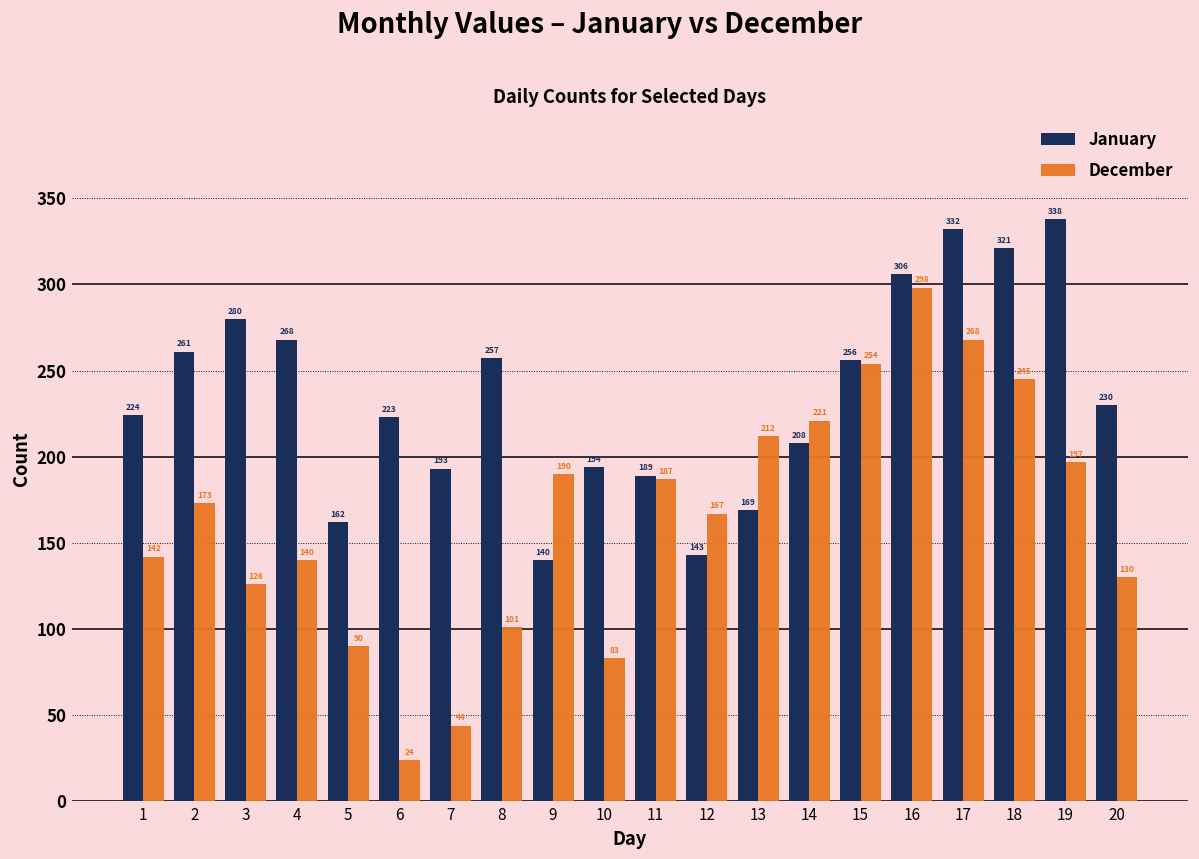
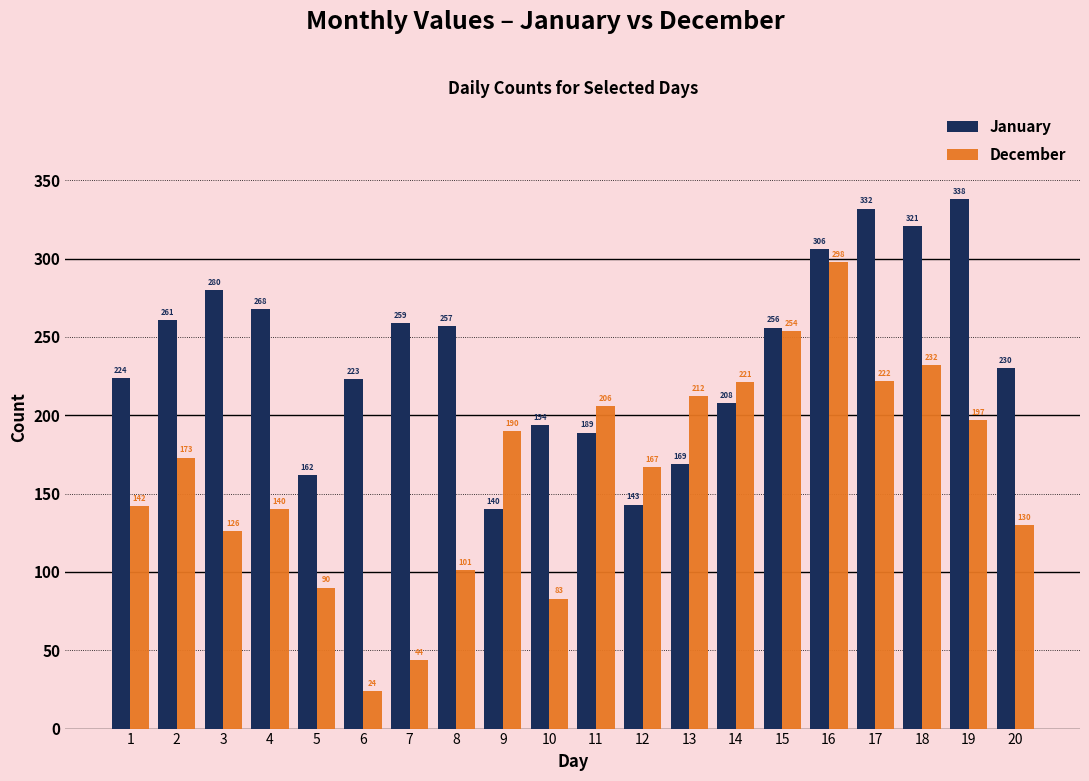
  {
    "January": {
      "1": 224,
      "2": 261,
      "3": 280,
      "4": 268,
      "5": 162,
      "6": 223,
-     "7": 193,
+     "7": 259,
      "8": 257,
      "9": 140,
      "10": 194,
      "11": 189,
      "12": 143,
      "13": 169,
      "14": 208,
      "15": 256,
      "16": 306,
      "17": 332,
      "18": 321,
      "19": 338,
      "20": 230
    },
    "December": {
      "1": 142,
      "2": 173,
      "3": 126,
      "4": 140,
      "5": 90,
      "6": 24,
      "7": 44,
      "8": 101,
      "9": 190,
      "10": 83,
-     "11": 187,
+     "11": 206,
      "12": 167,
      "13": 212,
      "14": 221,
      "15": 254,
      "16": 298,
-     "17": 268,
-     "18": 245,
+     "17": 222,
+     "18": 232,
      "19": 197,
      "20": 130
    }
  }
